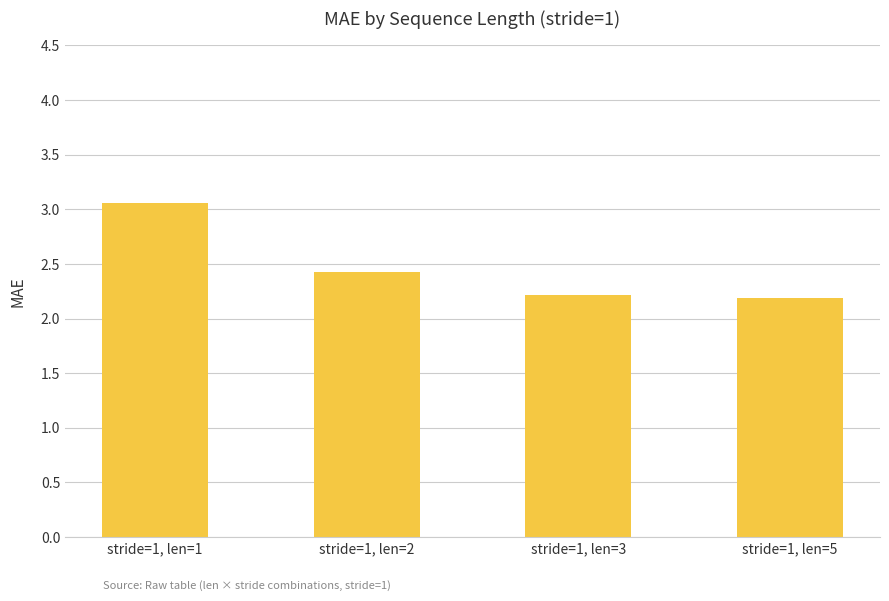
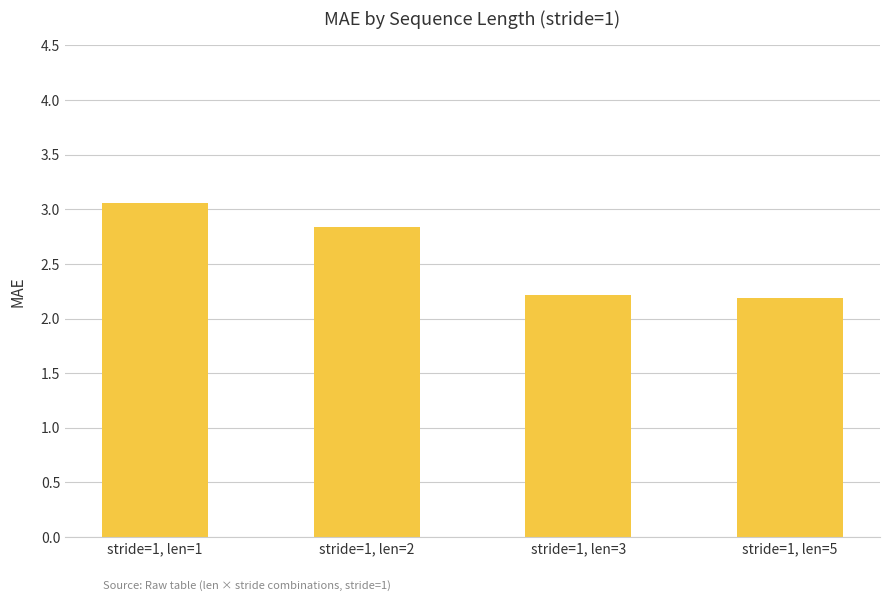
  {
    "stride=1, len=1": 3.06,
-   "stride=1, len=2": 2.43,
+   "stride=1, len=2": 2.84,
    "stride=1, len=3": 2.21,
    "stride=1, len=5": 2.19
  }
